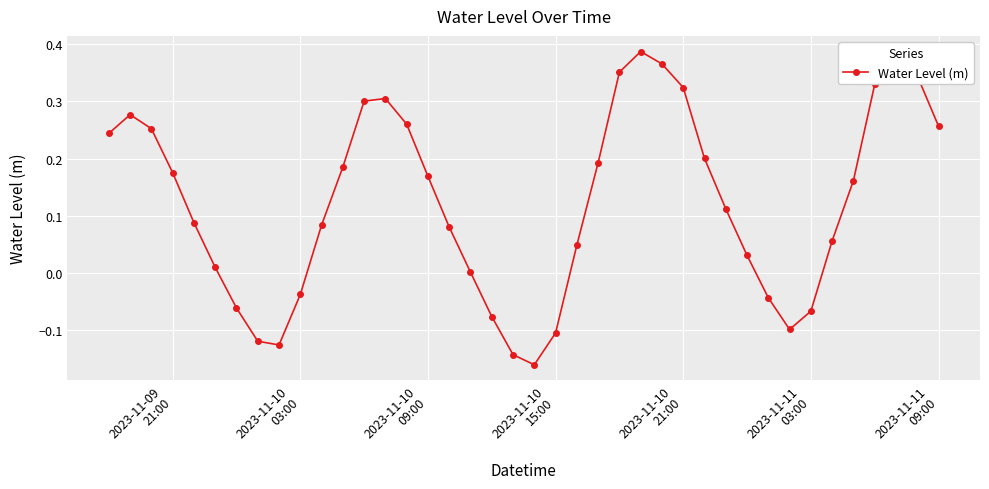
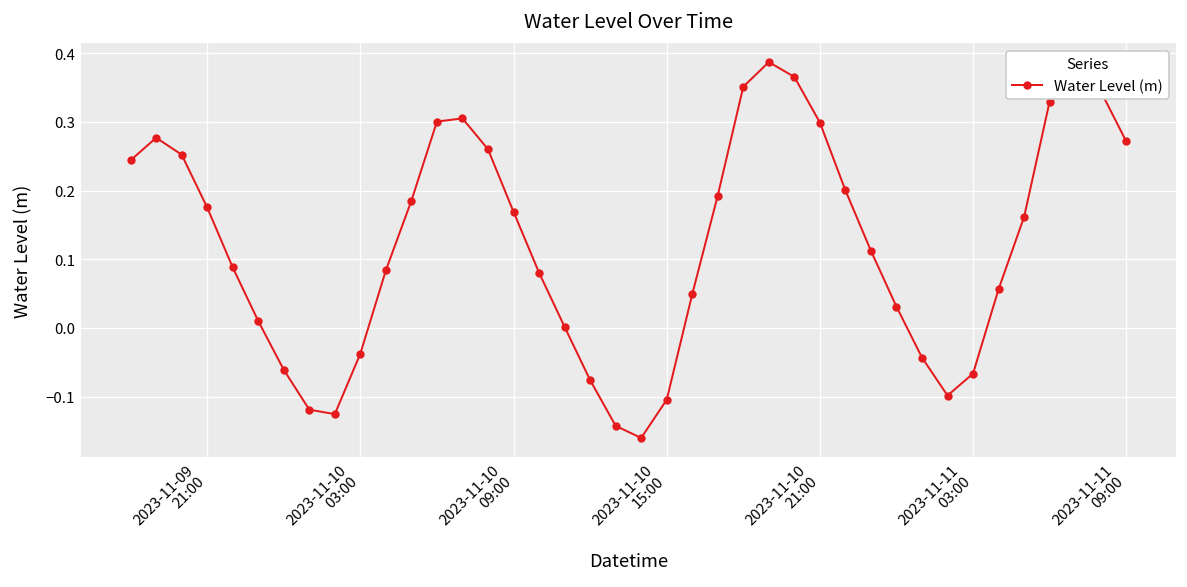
  {
    "2023-11-09 21:00": 0.18,
    "2023-11-10 03:00": -0.04,
    "2023-11-10 09:00": 0.17,
    "2023-11-10 15:00": -0.10,
-   "2023-11-10 21:00": 0.32,
+   "2023-11-10 21:00": 0.30,
    "2023-11-11 03:00": -0.07,
-   "2023-11-11 09:00": 0.26
+   "2023-11-11 09:00": 0.27
  }
